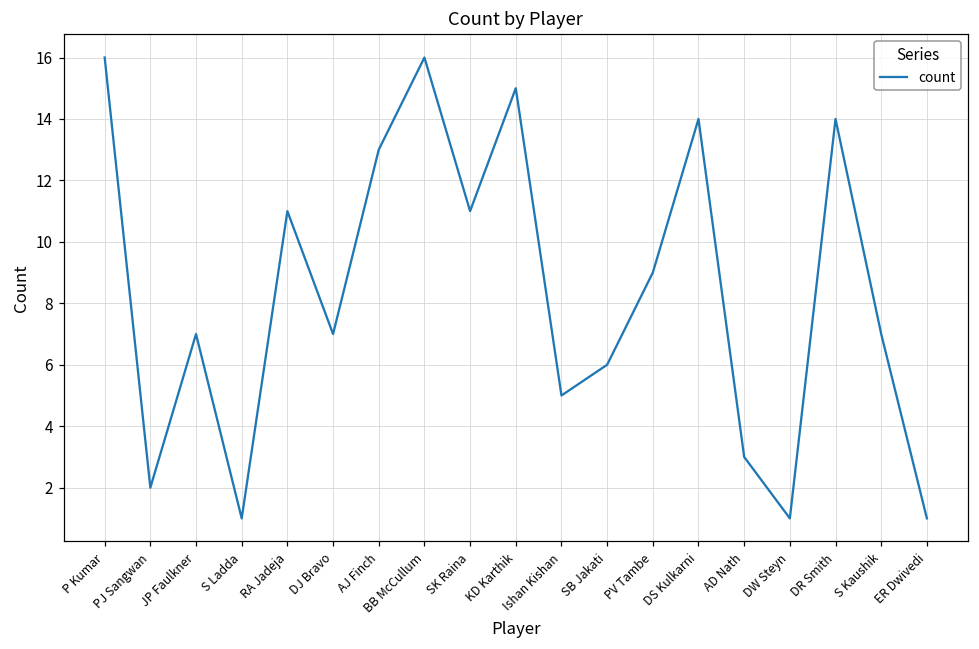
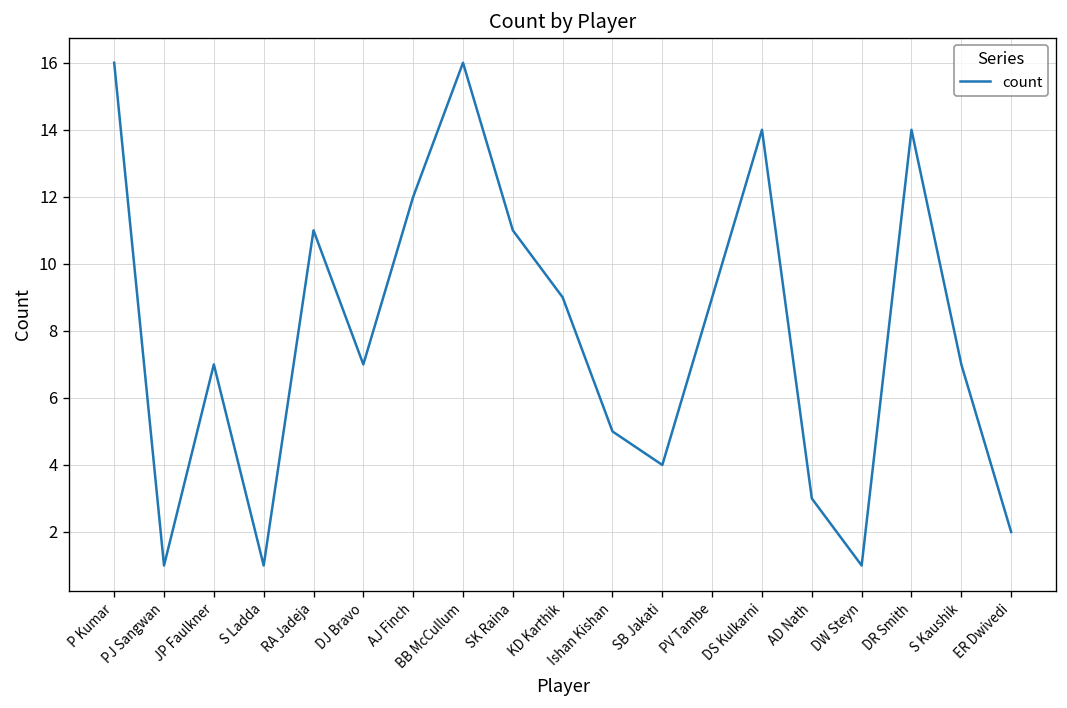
  {
    "P Kumar": 16,
-   "PJ Sangwan": 2,
+   "PJ Sangwan": 1,
    "JP Faulkner": 7,
    "S Ladda": 1,
    "RA Jadeja": 11,
    "DJ Bravo": 7,
-   "AJ Finch": 13,
+   "AJ Finch": 12,
    "BB McCullum": 16,
    "SK Raina": 11,
-   "KD Karthik": 15,
+   "KD Karthik": 9,
    "Ishan Kishan": 5,
-   "SB Jakati": 6,
+   "SB Jakati": 4,
    "PV Tambe": 9,
    "DS Kulkarni": 14,
    "AD Nath": 3,
    "DW Steyn": 1,
    "DR Smith": 14,
    "S Kaushik": 7,
-   "ER Dwivedi": 1
+   "ER Dwivedi": 2
  }
